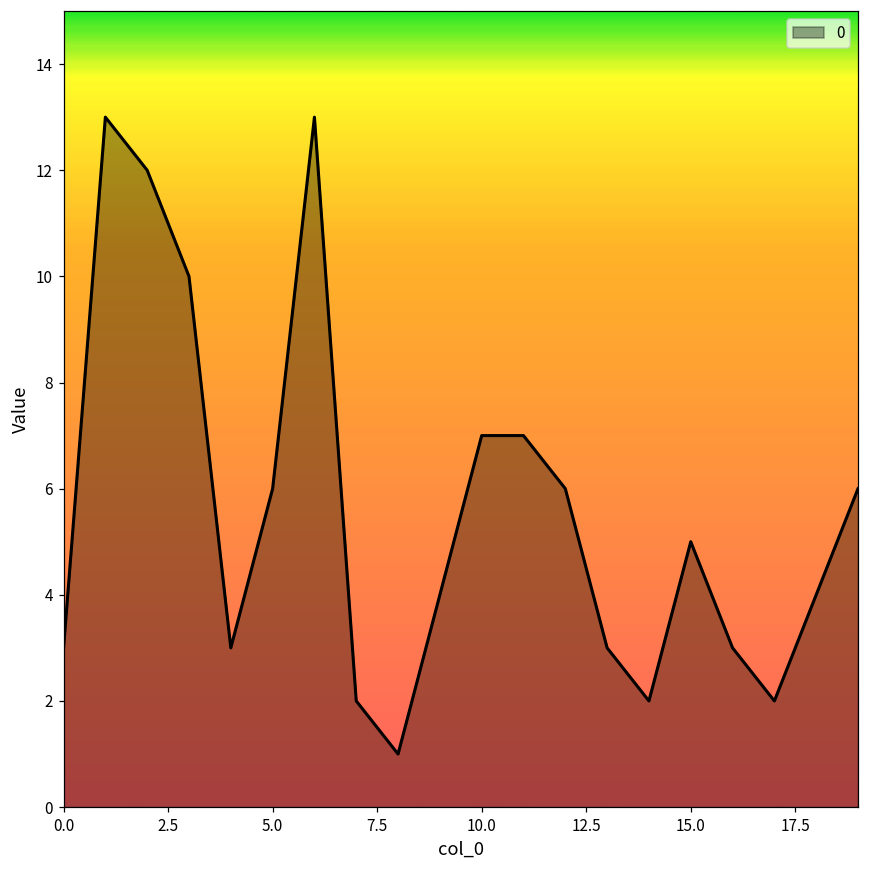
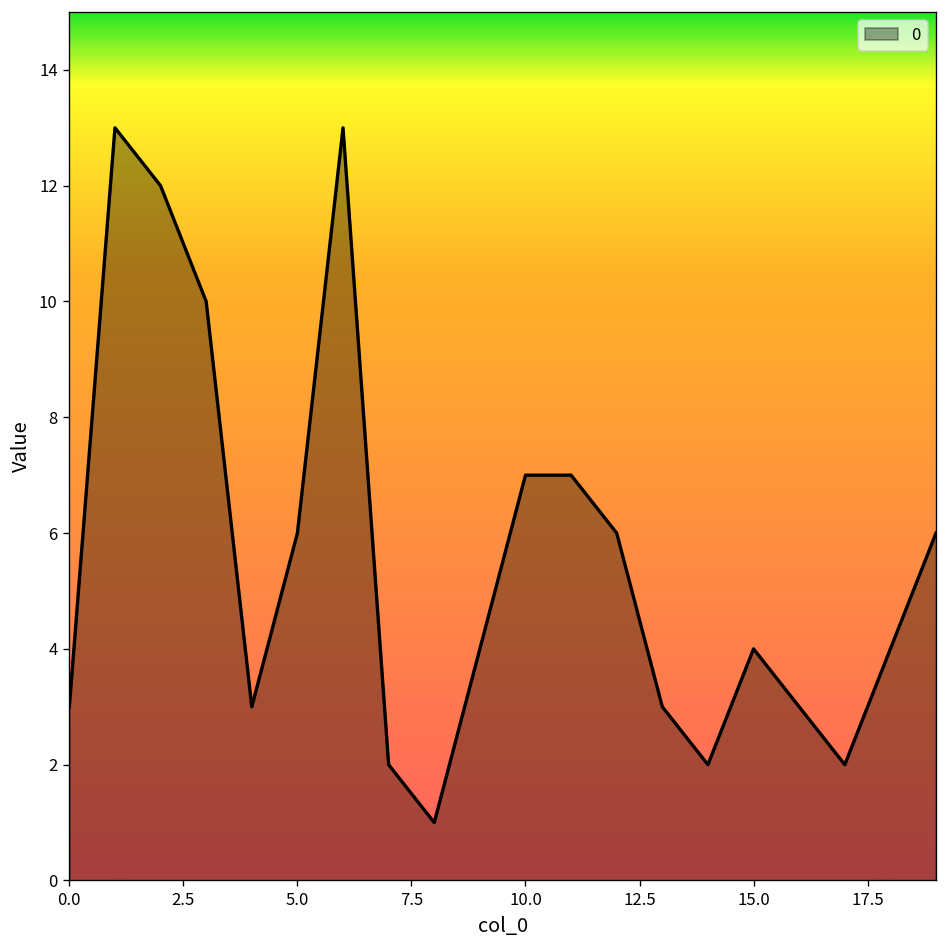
  {
    "0.0": 3,
    "5.0": 6,
    "10.0": 7,
-   "15.0": 5
+   "15.0": 4
  }
